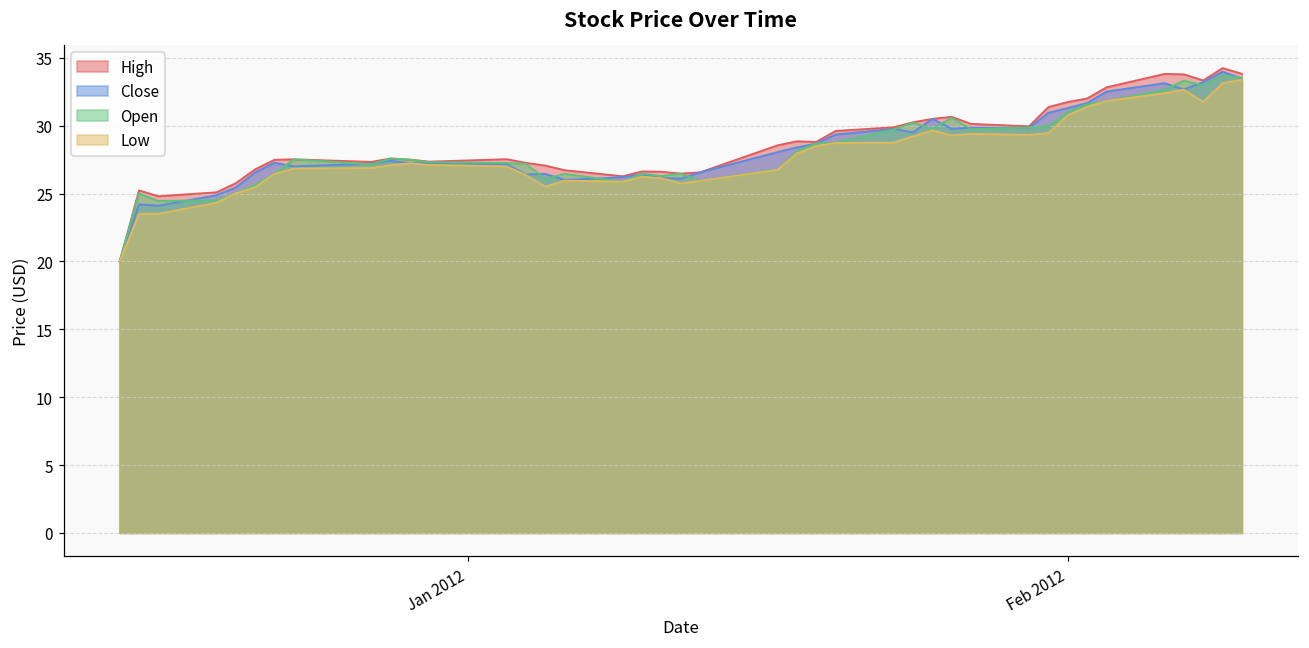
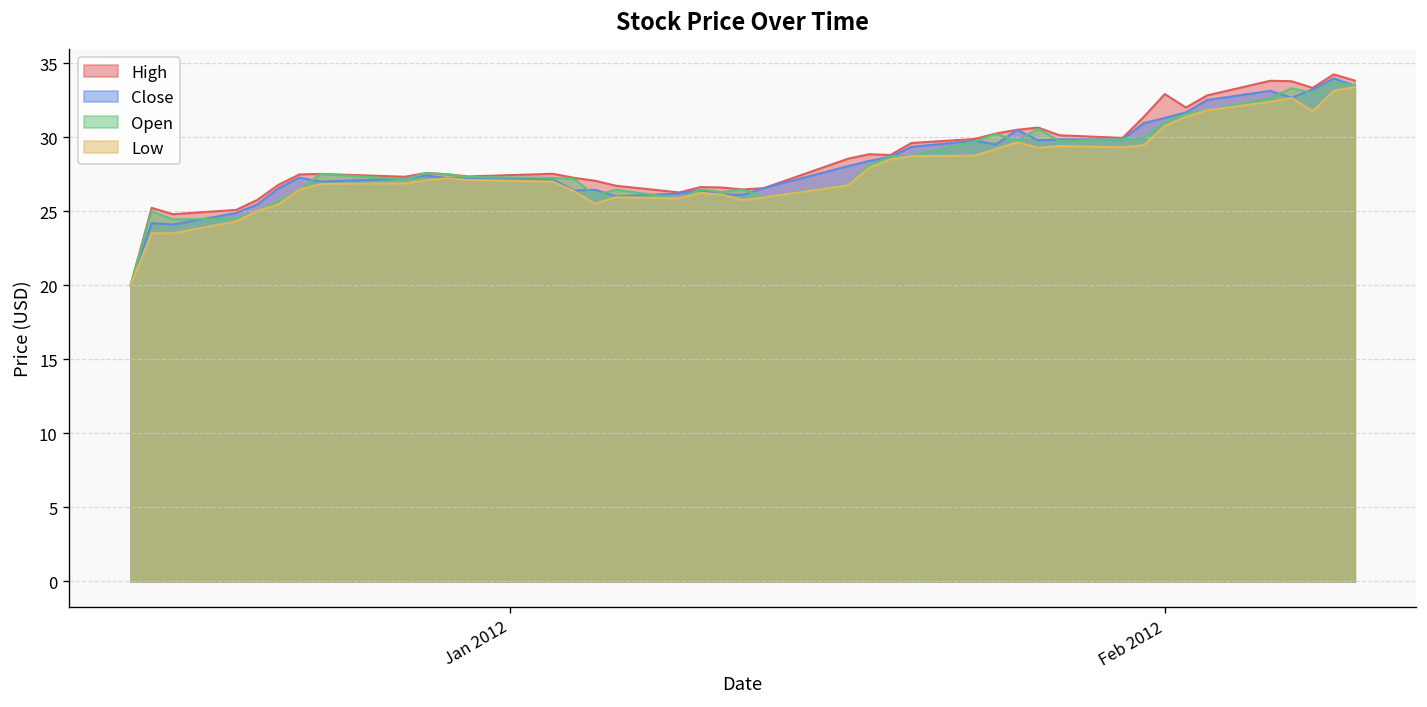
  {
    "High": {
-     "Feb 2012": 31.7
+     "Feb 2012": 32.9
    },
    "Close": {
      "Feb 2012": 31.3
    },
    "Open": {
      "Feb 2012": 31.0
    },
    "Low": {
      "Feb 2012": 30.8
    }
  }
